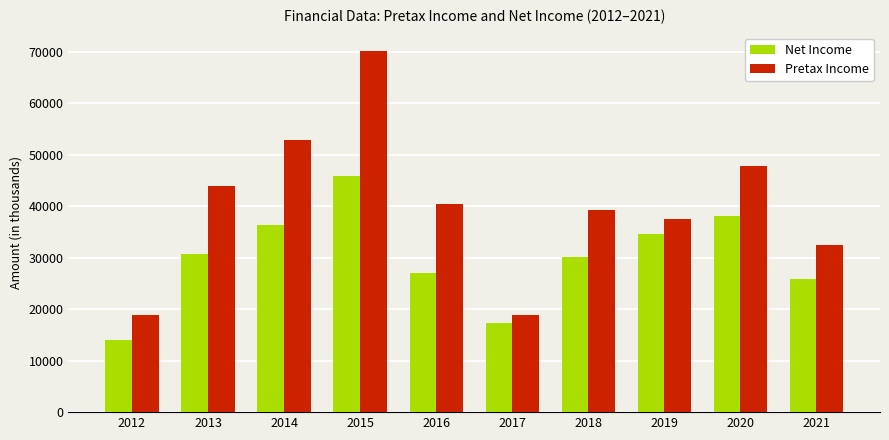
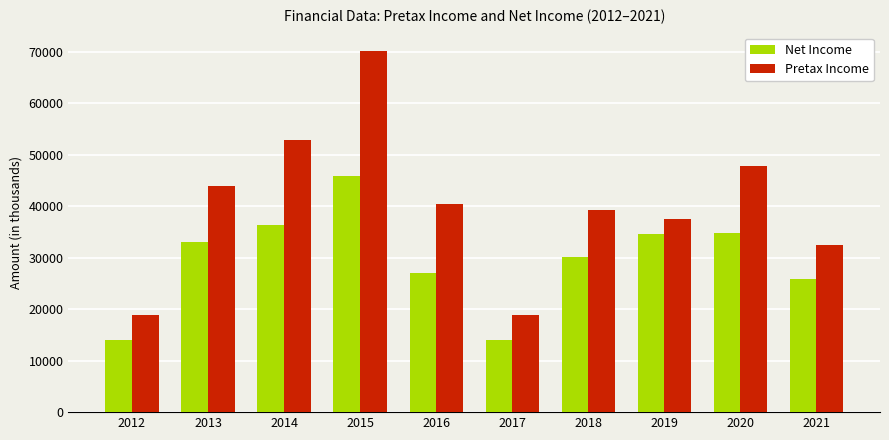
  {
    "Net Income": {
      "2012": 14000,
-     "2013": 31000,
+     "2013": 33000,
      "2014": 36000,
      "2015": 46000,
      "2016": 27000,
-     "2017": 17000,
+     "2017": 14000,
      "2018": 30000,
      "2019": 35000,
-     "2020": 38000,
+     "2020": 35000,
      "2021": 26000
    },
    "Pretax Income": {
      "2012": 19000,
      "2013": 44000,
      "2014": 53000,
      "2015": 70000,
      "2016": 40000,
      "2017": 19000,
      "2018": 39000,
      "2019": 37000,
      "2020": 48000,
      "2021": 33000
    }
  }
